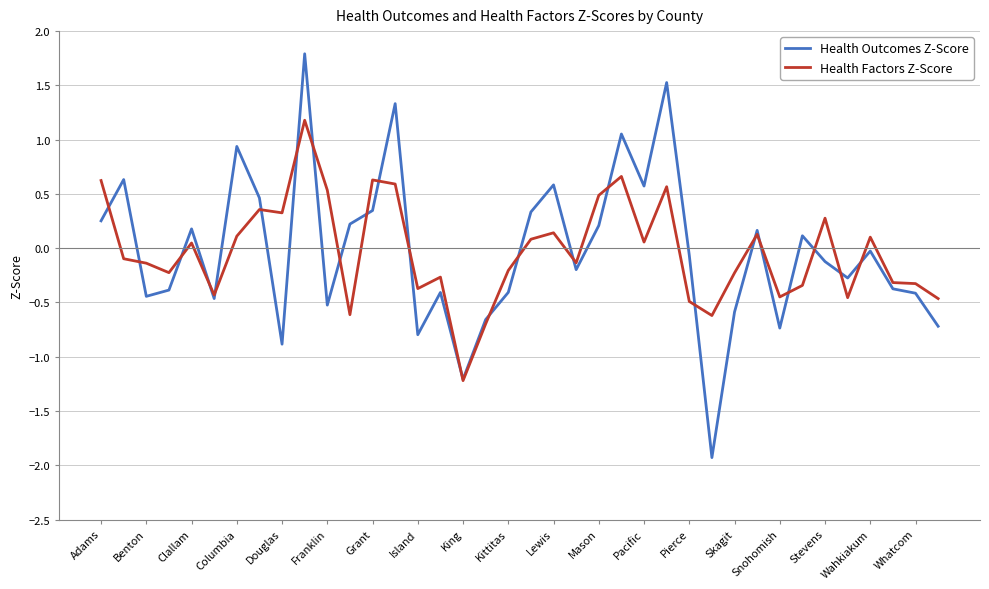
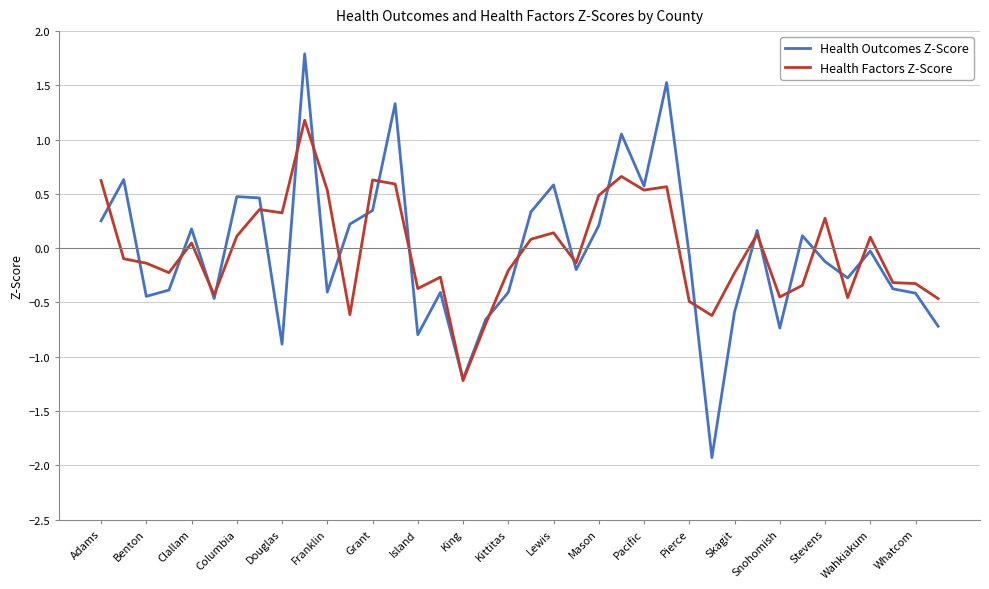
  {
    "Health Outcomes Z-Score": {
      "Adams": 0.25,
      "Benton": -0.44,
      "Clallam": 0.18,
-     "Columbia": 0.94,
+     "Columbia": 0.48,
      "Douglas": -0.88,
-     "Franklin": -0.52,
+     "Franklin": -0.40,
      "Grant": 0.35,
      "Island": -0.80,
      "Kittitas": -0.41,
      "Lewis": 0.58,
      "Mason": 0.21,
      "Pacific": 0.57,
      "Pierce": -0.06,
      "Skagit": -0.59,
      "Snohomish": -0.74,
      "Stevens": -0.12,
      "Wahkiakum": -0.03,
      "Whatcom": -0.41
    },
    "Health Factors Z-Score": {
      "Adams": 0.62,
      "Benton": -0.14,
      "Clallam": 0.05,
      "Columbia": 0.11,
      "Douglas": 0.33,
      "Franklin": 0.53,
      "Grant": 0.63,
      "Island": -0.37,
      "Kittitas": -0.20,
      "Lewis": 0.14,
      "Mason": 0.49,
-     "Pacific": 0.06,
+     "Pacific": 0.54,
      "Pierce": -0.49,
      "Skagit": -0.23,
      "Snohomish": -0.45,
      "Stevens": 0.28,
      "Wahkiakum": 0.10,
      "Whatcom": -0.33
    }
  }
